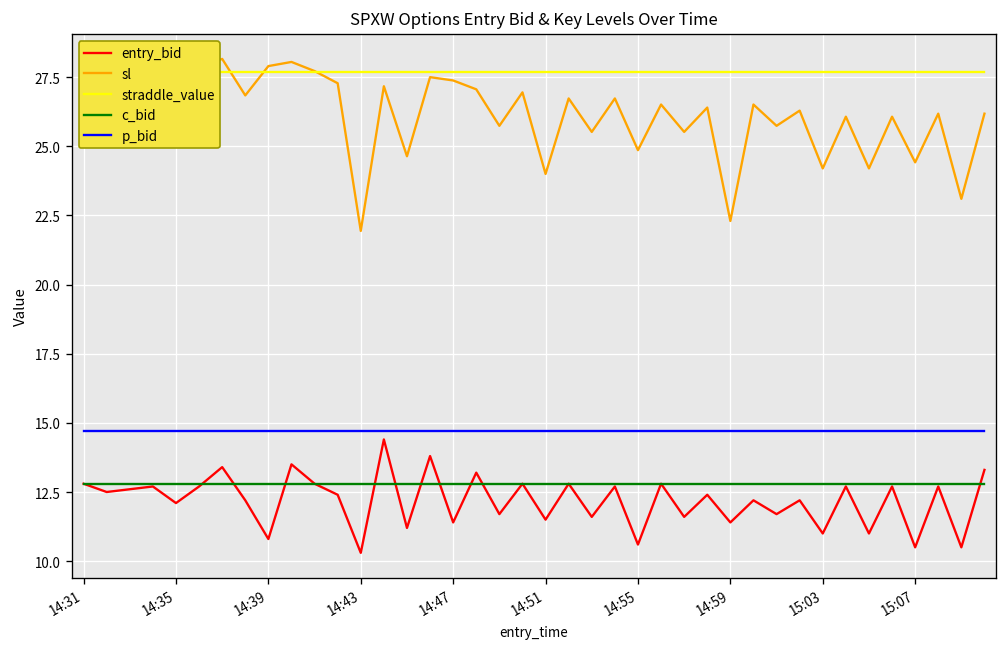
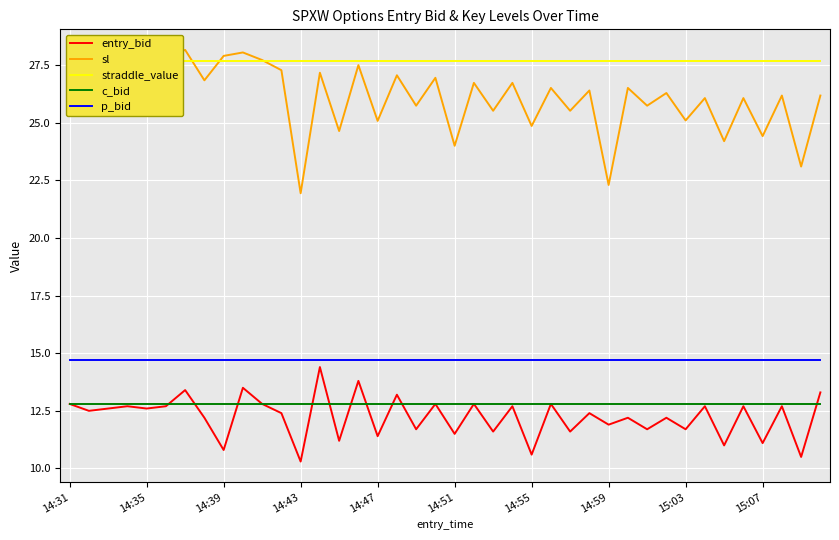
  {
    "entry_bid": {
-     "14:35": 12.1,
+     "14:35": 12.6,
      "14:39": 10.8,
      "14:43": 10.3,
      "14:47": 11.4,
      "14:51": 11.5,
      "14:55": 10.6,
-     "14:59": 11.4,
-     "15:03": 11.0,
-     "15:07": 10.5
+     "14:59": 11.9,
+     "15:03": 11.7,
+     "15:07": 11.1
    },
    "sl": {
      "14:39": 27.9,
      "14:43": 21.9,
-     "14:47": 27.4,
+     "14:47": 25.1,
      "14:51": 24.0,
      "14:55": 24.9,
      "14:59": 22.3,
-     "15:03": 24.2,
+     "15:03": 25.1,
      "15:07": 24.4
    },
    "straddle_value": {
      "14:39": 27.7,
      "14:43": 27.7,
      "14:47": 27.7,
      "14:51": 27.7,
      "14:55": 27.7,
      "14:59": 27.7,
      "15:03": 27.7,
      "15:07": 27.7
    },
    "c_bid": {
      "14:35": 12.8,
      "14:39": 12.8,
      "14:43": 12.8,
      "14:47": 12.8,
      "14:51": 12.8,
      "14:55": 12.8,
      "14:59": 12.8,
      "15:03": 12.8,
      "15:07": 12.8
    },
    "p_bid": {
      "14:31": 14.7,
      "14:35": 14.7,
      "14:39": 14.7,
      "14:43": 14.7,
      "14:47": 14.7,
      "14:51": 14.7,
      "14:55": 14.7,
      "14:59": 14.7,
      "15:03": 14.7,
      "15:07": 14.7
    }
  }
